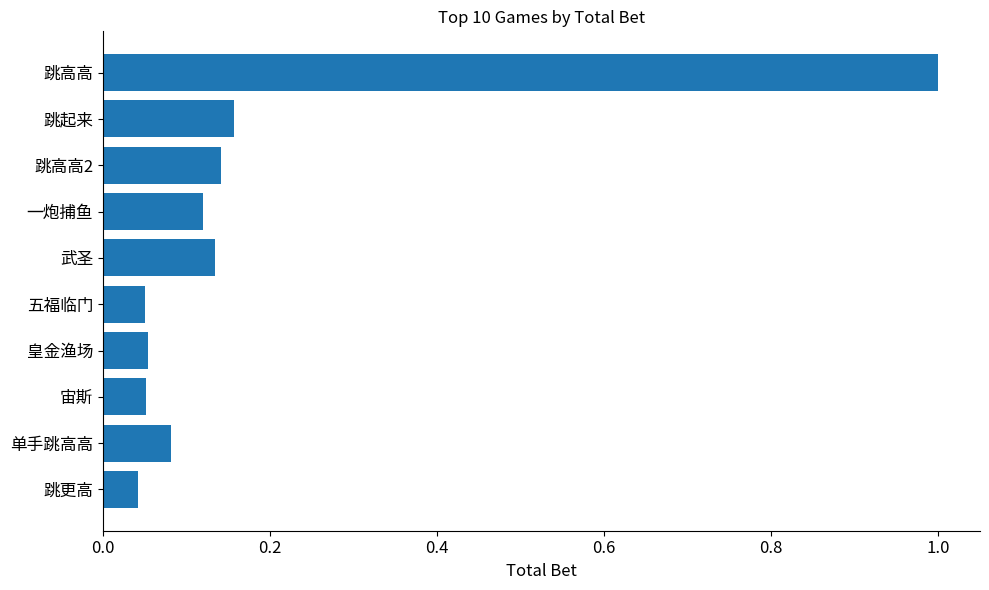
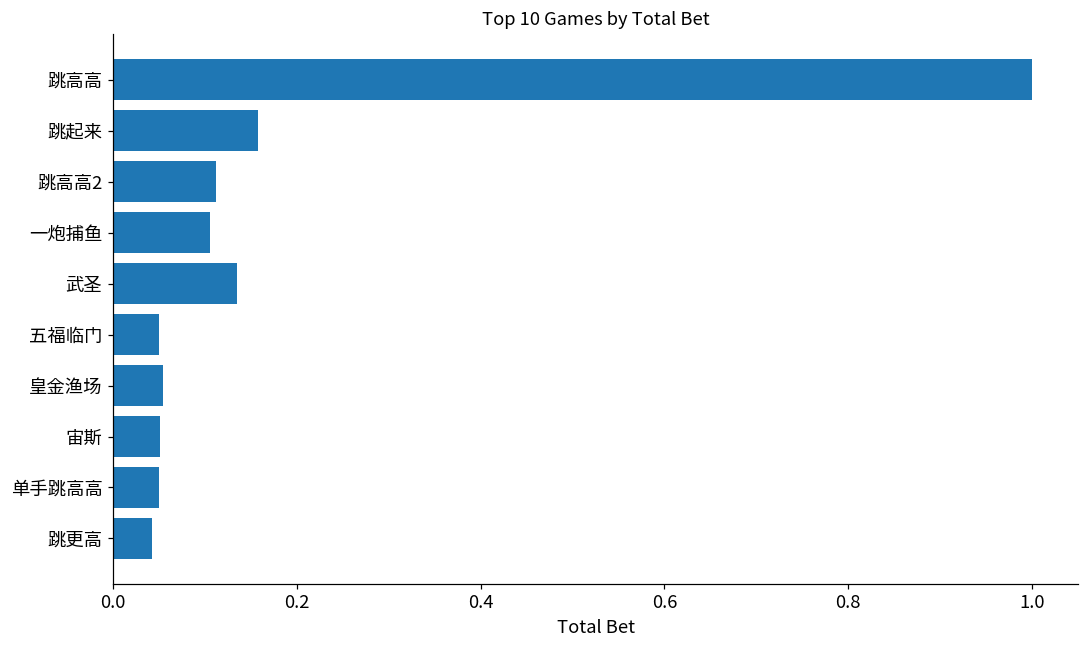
  {
    "跳高高": 1.00,
    "跳起来": 0.16,
-   "跳高高2": 0.14,
-   "一炮捕鱼": 0.12,
+   "跳高高2": 0.11,
+   "一炮捕鱼": 0.11,
    "武圣": 0.13,
    "五福临门": 0.05,
    "皇金渔场": 0.05,
    "宙斯": 0.05,
-   "单手跳高高": 0.08,
+   "单手跳高高": 0.05,
    "跳更高": 0.04
  }
